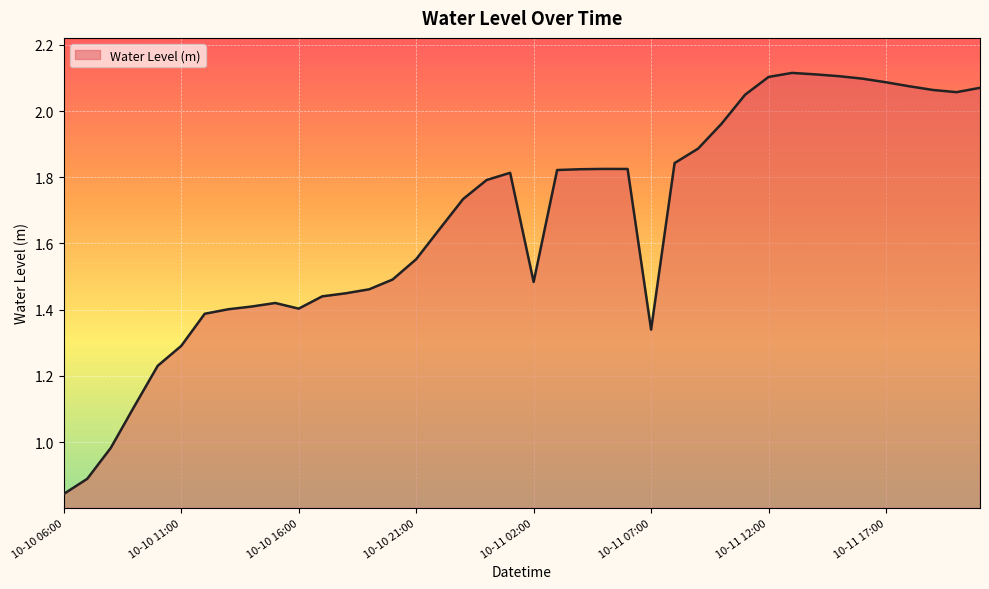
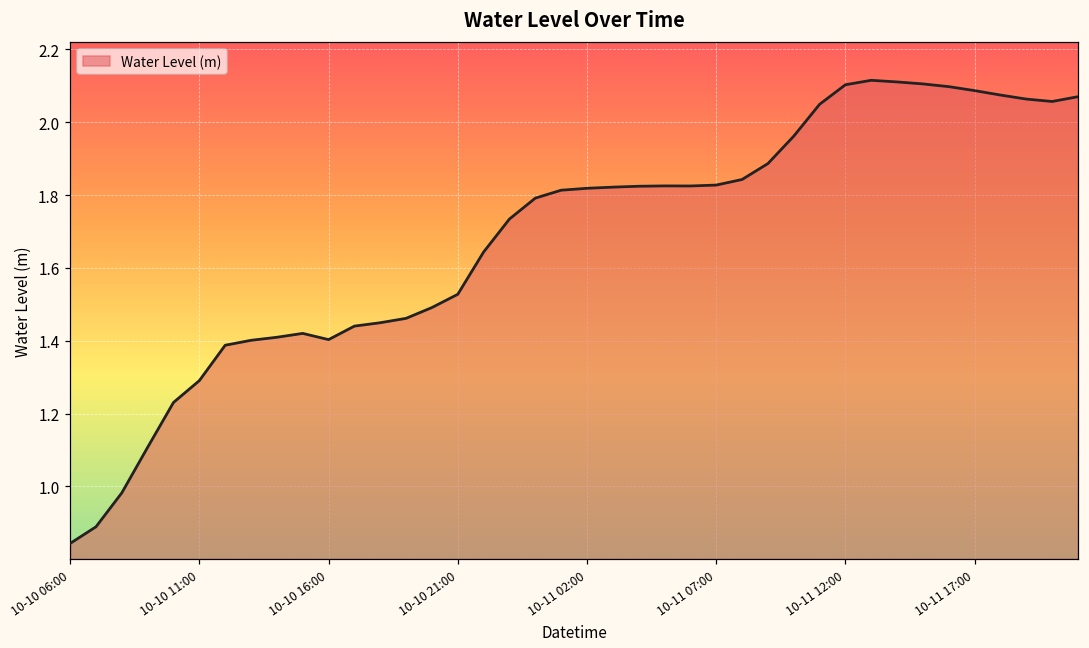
  {
    "10-10 06:00": 0.84,
    "10-10 11:00": 1.29,
    "10-10 16:00": 1.40,
-   "10-10 21:00": 1.55,
-   "10-11 02:00": 1.48,
-   "10-11 07:00": 1.34,
+   "10-10 21:00": 1.53,
+   "10-11 02:00": 1.82,
+   "10-11 07:00": 1.83,
    "10-11 12:00": 2.10,
    "10-11 17:00": 2.09
  }
